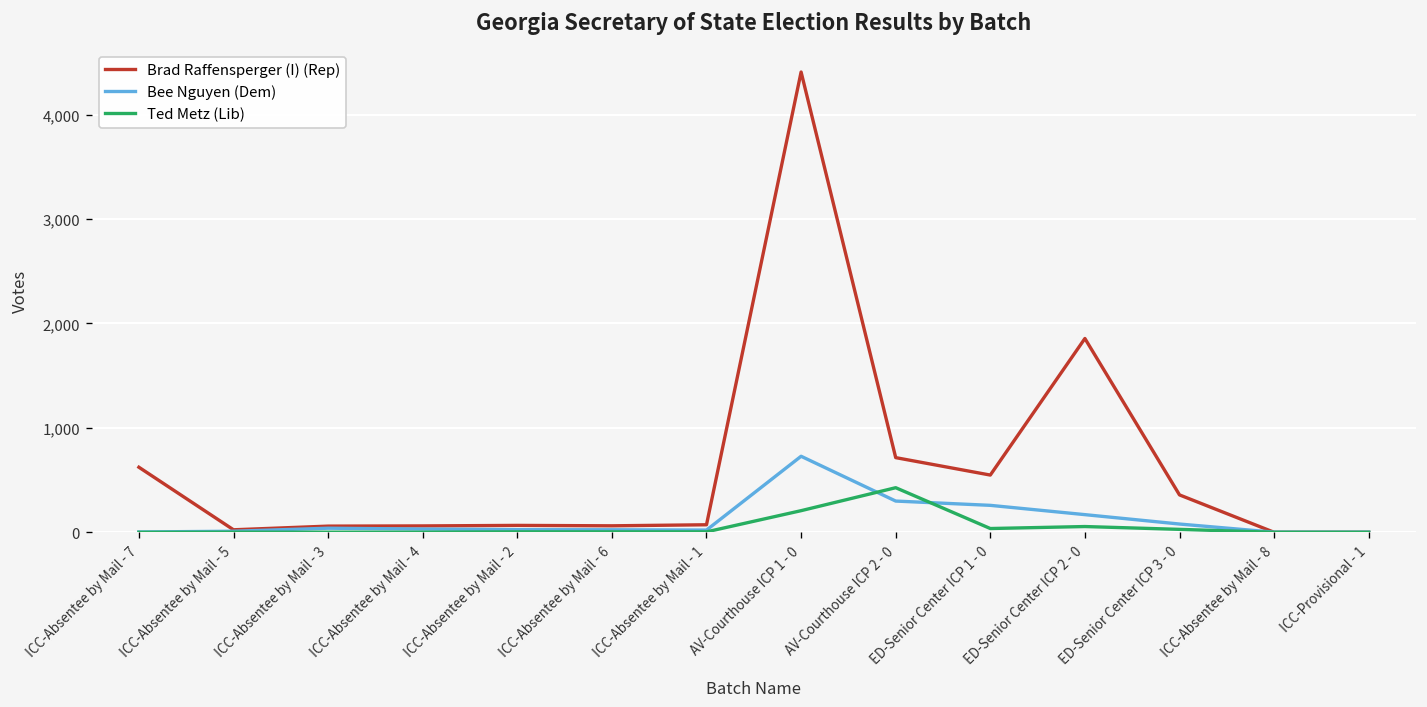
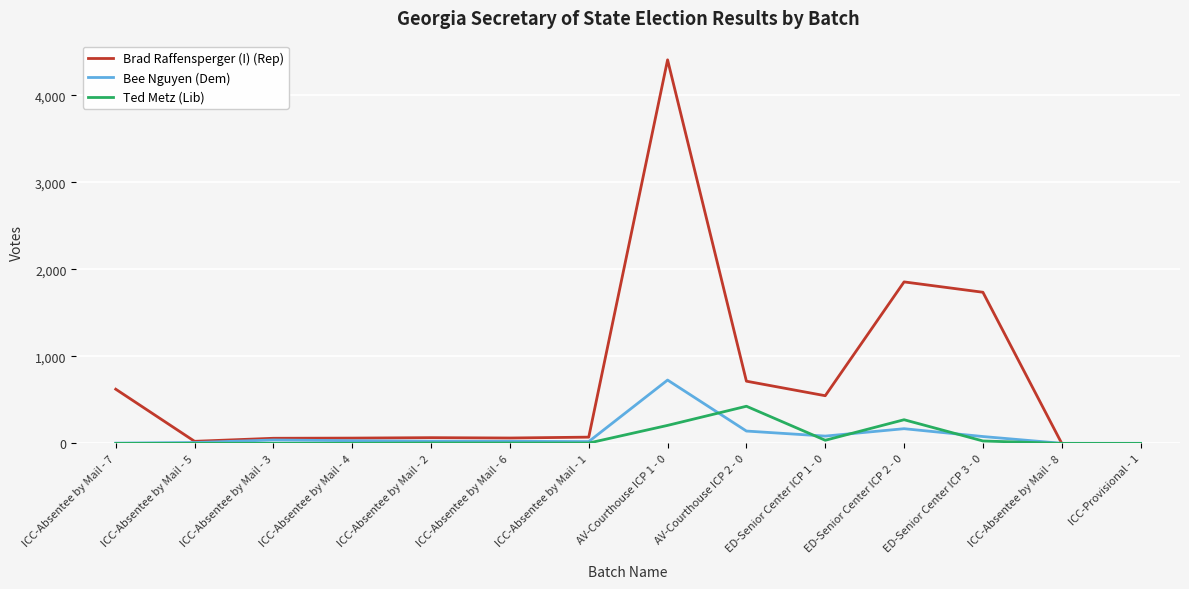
  {
    "Brad Raffensperger (I) (Rep)": {
      "ICC-Absentee by Mail - 7": "600",
      "ICC-Absentee by Mail - 4": "100",
      "ICC-Absentee by Mail - 2": "100",
      "ICC-Absentee by Mail - 6": "100",
      "ICC-Absentee by Mail - 1": "100",
      "AV-Courthouse ICP 1 - 0": "4,400",
      "AV-Courthouse ICP 2 - 0": "700",
      "ED-Senior Center ICP 1 - 0": "500",
      "ED-Senior Center ICP 2 - 0": "1,900",
-     "ED-Senior Center ICP 3 - 0": "400"
+     "ED-Senior Center ICP 3 - 0": "1,700"
    },
    "Bee Nguyen (Dem)": {
      "ICC-Absentee by Mail - 4": "0",
      "AV-Courthouse ICP 1 - 0": "700",
-     "AV-Courthouse ICP 2 - 0": "300",
-     "ED-Senior Center ICP 1 - 0": "300",
+     "AV-Courthouse ICP 2 - 0": "100",
+     "ED-Senior Center ICP 1 - 0": "100",
      "ED-Senior Center ICP 2 - 0": "200",
      "ED-Senior Center ICP 3 - 0": "100"
    },
    "Ted Metz (Lib)": {
      "ICC-Absentee by Mail - 3": "0",
      "ICC-Absentee by Mail - 4": "0",
      "AV-Courthouse ICP 1 - 0": "200",
      "AV-Courthouse ICP 2 - 0": "400",
      "ED-Senior Center ICP 1 - 0": "0",
-     "ED-Senior Center ICP 2 - 0": "100",
+     "ED-Senior Center ICP 2 - 0": "300",
      "ED-Senior Center ICP 3 - 0": "0"
    }
  }
